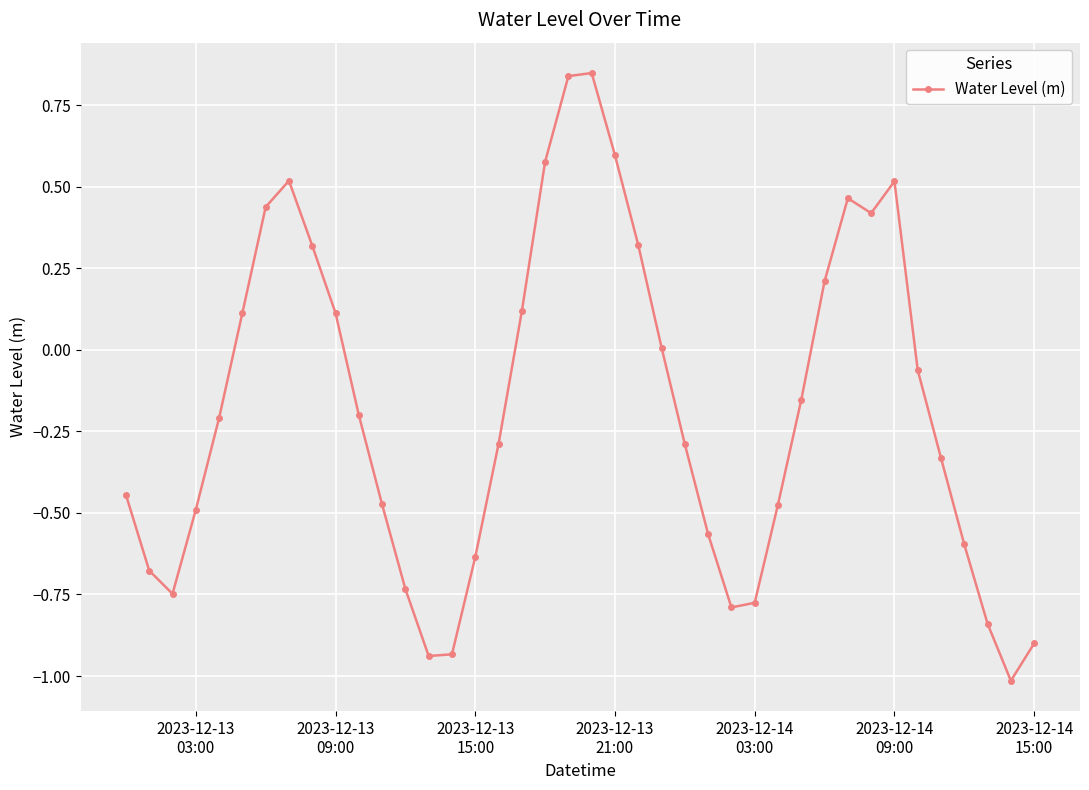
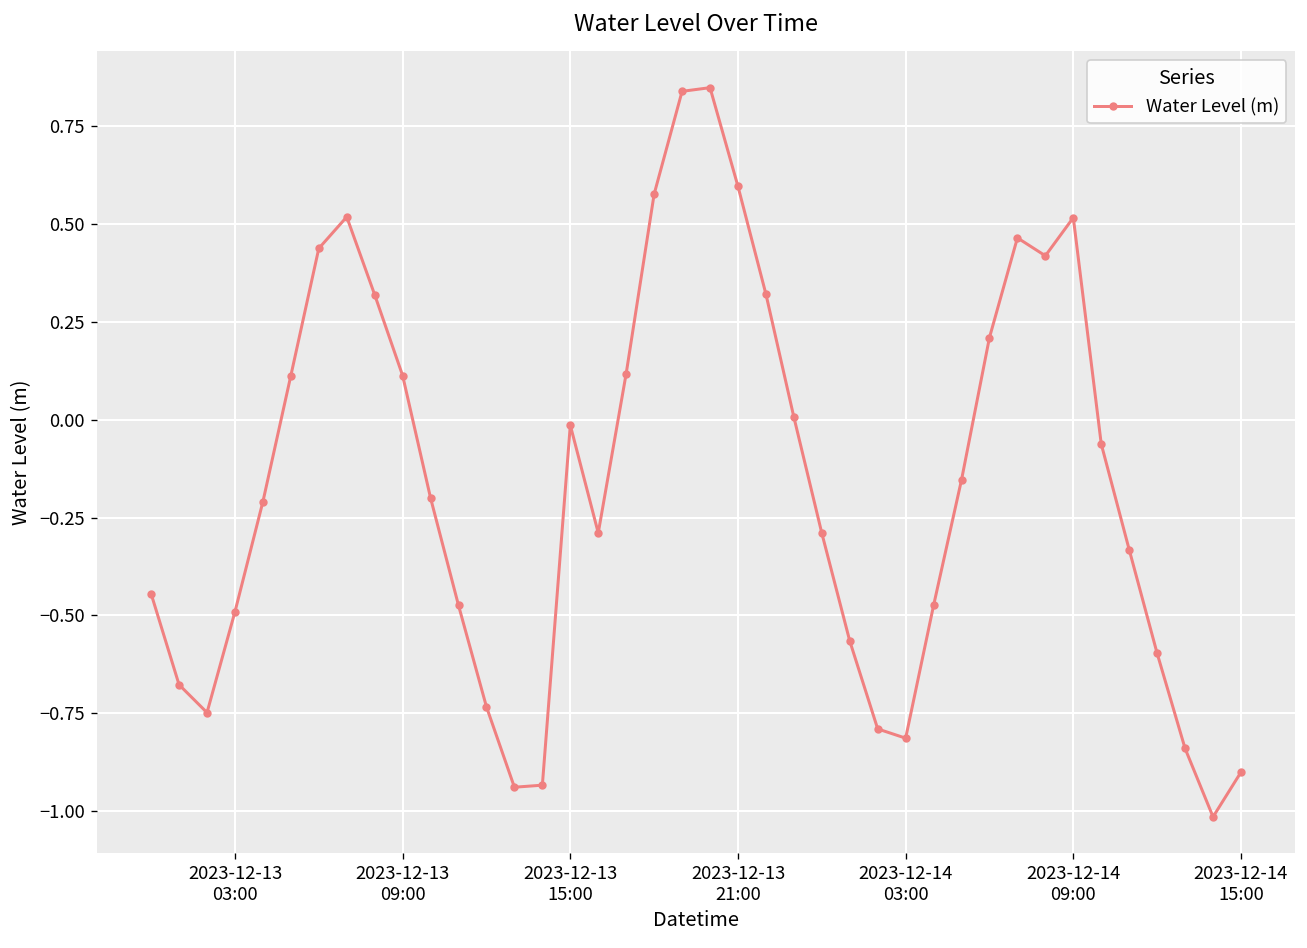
  {
    "2023-12-13 03:00": -0.49,
    "2023-12-13 09:00": 0.11,
-   "2023-12-13 15:00": -0.64,
+   "2023-12-13 15:00": -0.01,
    "2023-12-13 21:00": 0.60,
-   "2023-12-14 03:00": -0.78,
+   "2023-12-14 03:00": -0.81,
    "2023-12-14 09:00": 0.52,
    "2023-12-14 15:00": -0.90
  }
